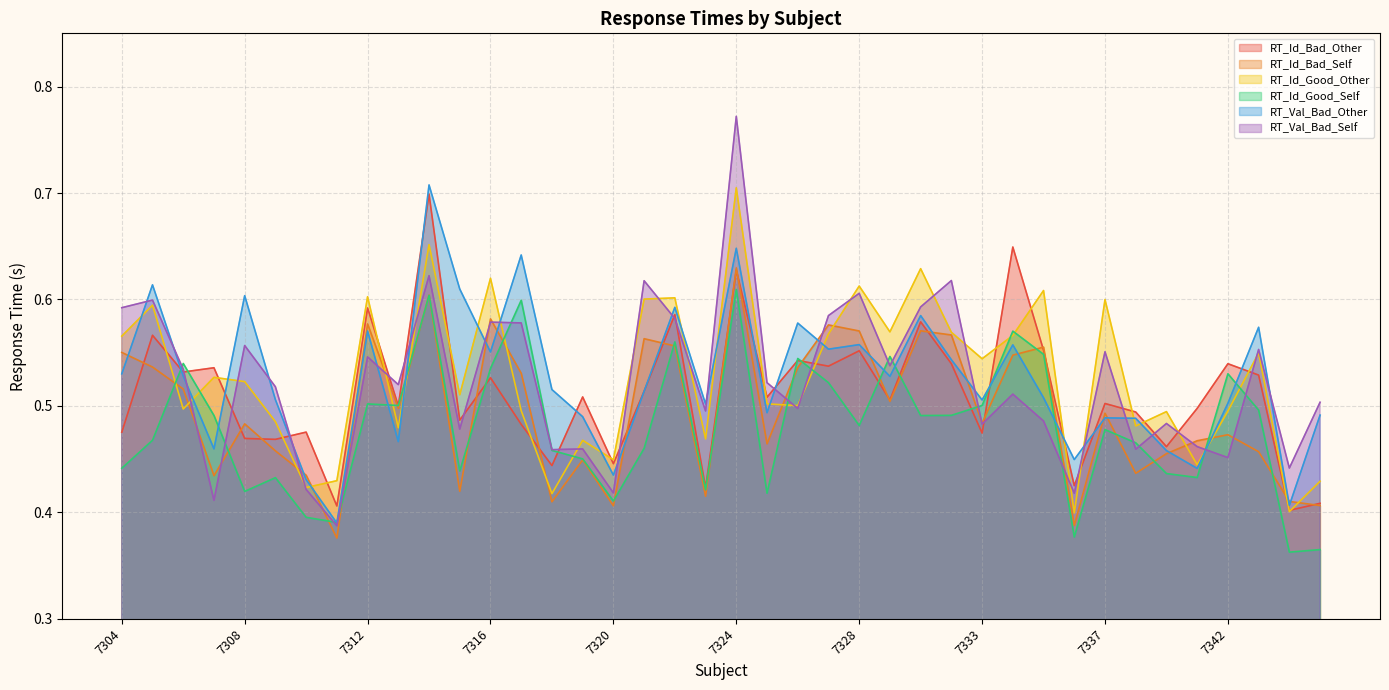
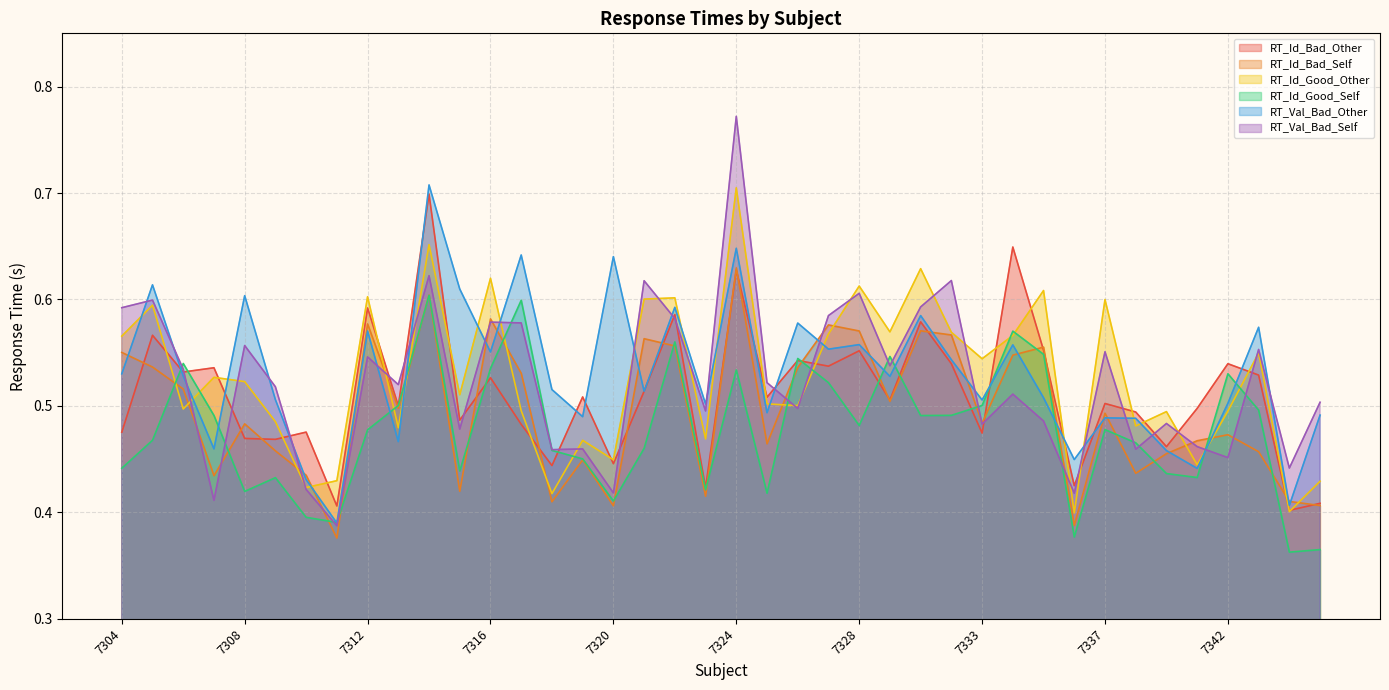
  {
    "RT_Id_Good_Self": {
      "7304": 0.441,
      "7308": 0.420,
-     "7312": 0.502,
+     "7312": 0.478,
      "7316": 0.535,
      "7320": 0.411,
-     "7324": 0.609,
+     "7324": 0.534,
      "7328": 0.482,
      "7333": 0.500,
      "7337": 0.478,
      "7342": 0.530
    },
    "RT_Val_Bad_Other": {
      "7304": 0.530,
      "7308": 0.604,
      "7312": 0.570,
      "7316": 0.551,
-     "7320": 0.435,
+     "7320": 0.640,
      "7324": 0.648,
      "7328": 0.558,
      "7333": 0.506,
      "7337": 0.489,
      "7342": 0.502
    },
    "RT_Val_Bad_Self": {
      "7304": 0.592,
      "7308": 0.557,
      "7312": 0.546,
      "7316": 0.579,
      "7320": 0.418,
      "7324": 0.772,
      "7328": 0.606,
      "7337": 0.551,
      "7342": 0.451
    }
  }
